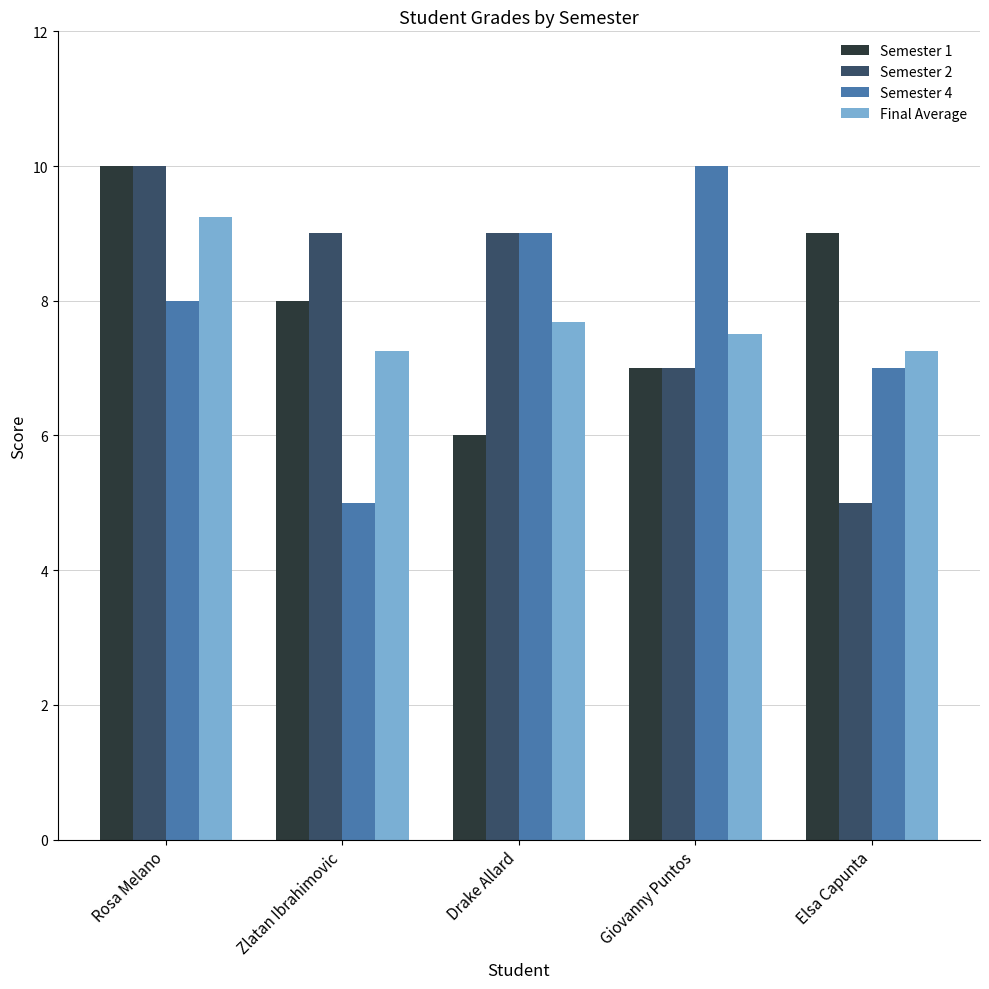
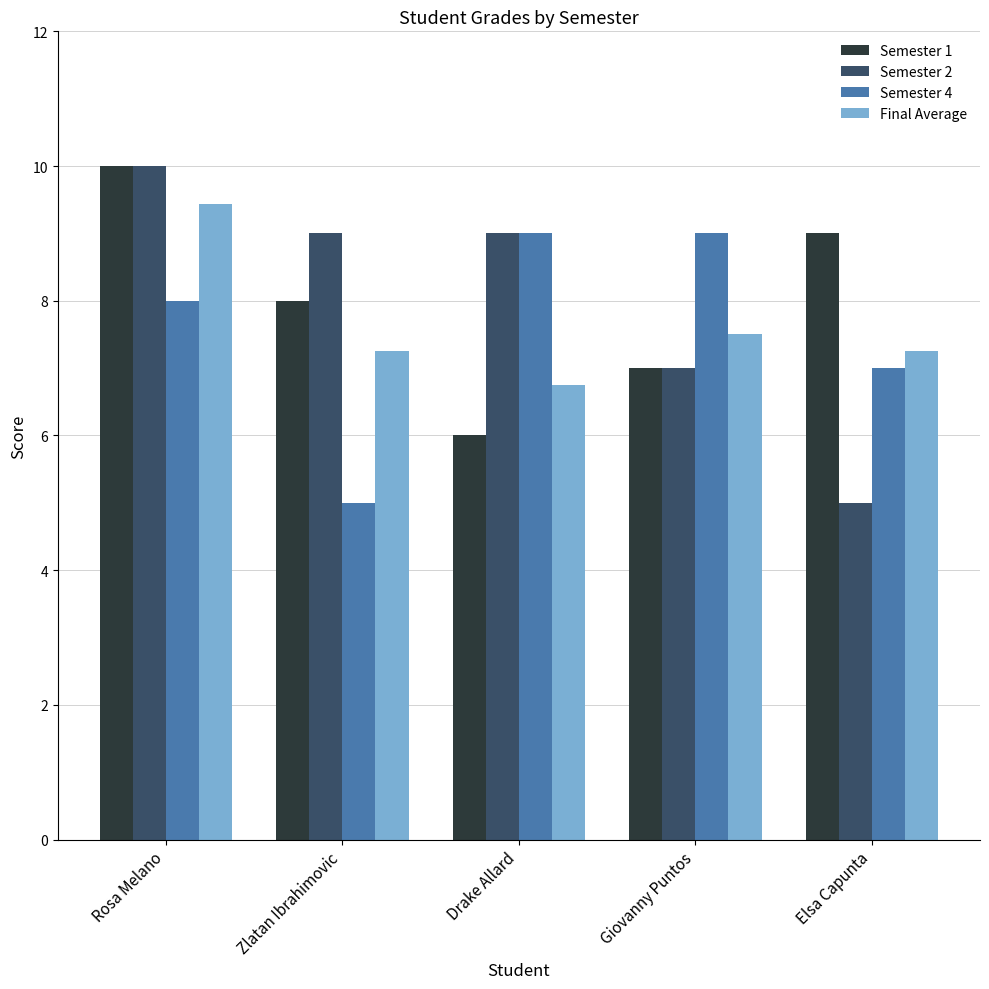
  {
    "Semester 4": {
      "Rosa Melano": 8,
      "Zlatan Ibrahimovic": 5,
      "Drake Allard": 9,
-     "Giovanny Puntos": 10,
+     "Giovanny Puntos": 9,
      "Elsa Capunta": 7
    },
    "Final Average": {
-     "Rosa Melano": 9.3,
+     "Rosa Melano": 9.4,
      "Zlatan Ibrahimovic": 7.3,
-     "Drake Allard": 7.7,
+     "Drake Allard": 6.8,
      "Giovanny Puntos": 7.5,
      "Elsa Capunta": 7.3
    }
  }
